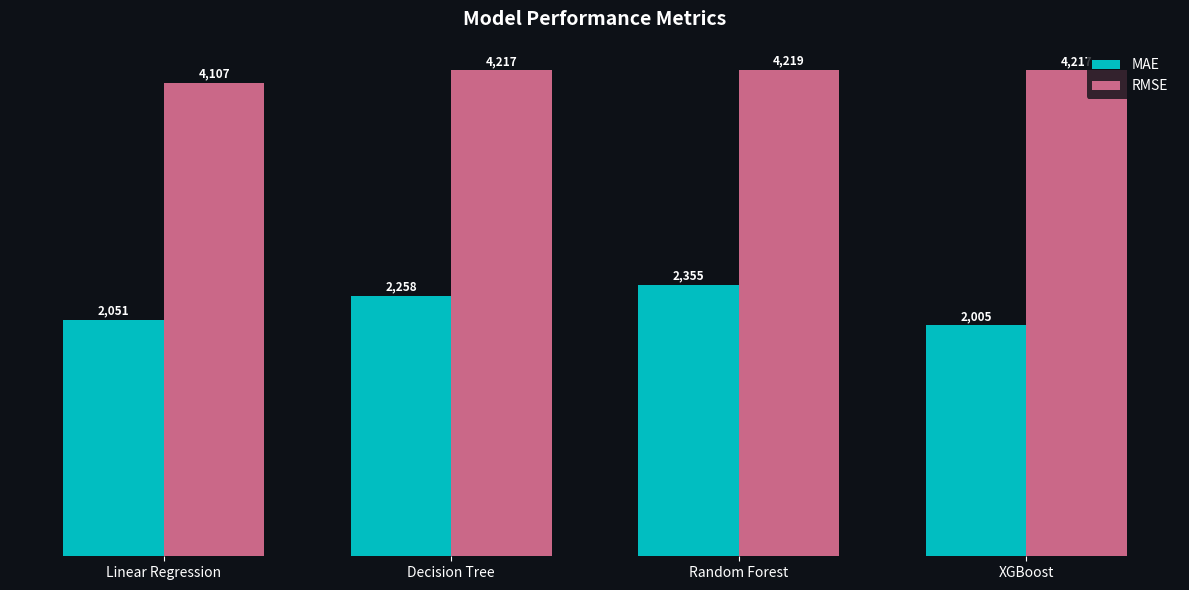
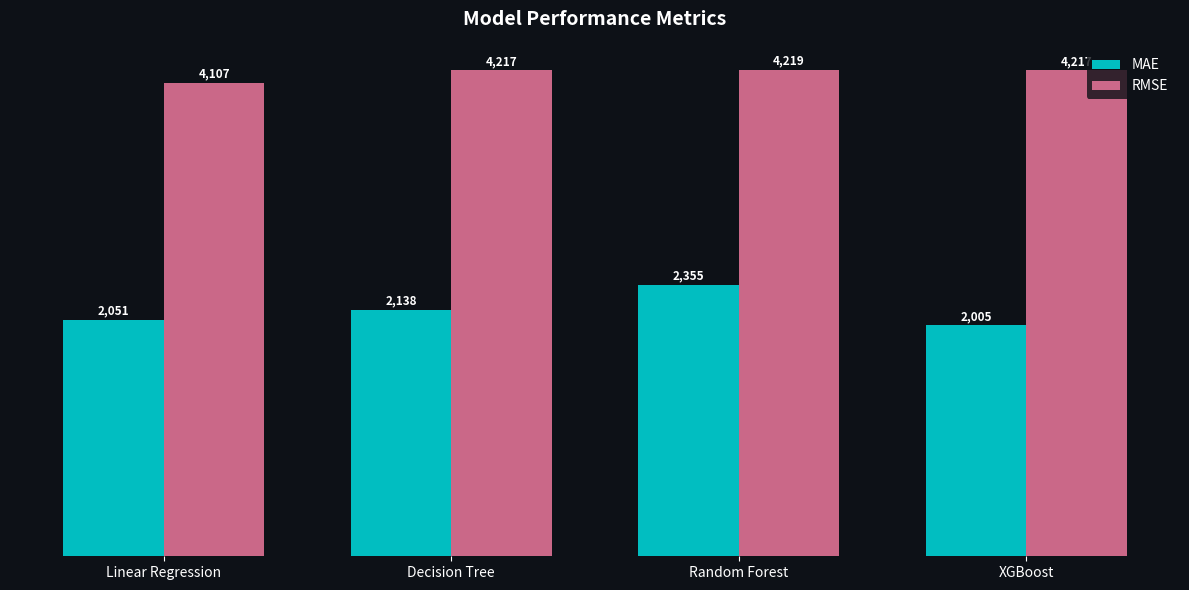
  {
    "MAE": {
      "Linear Regression": "2,051",
-     "Decision Tree": "2,258",
+     "Decision Tree": "2,138",
      "Random Forest": "2,355",
      "XGBoost": "2,005"
    },
    "RMSE": {
      "Linear Regression": "4,107",
      "Decision Tree": "4,217",
      "Random Forest": "4,219"
    }
  }
